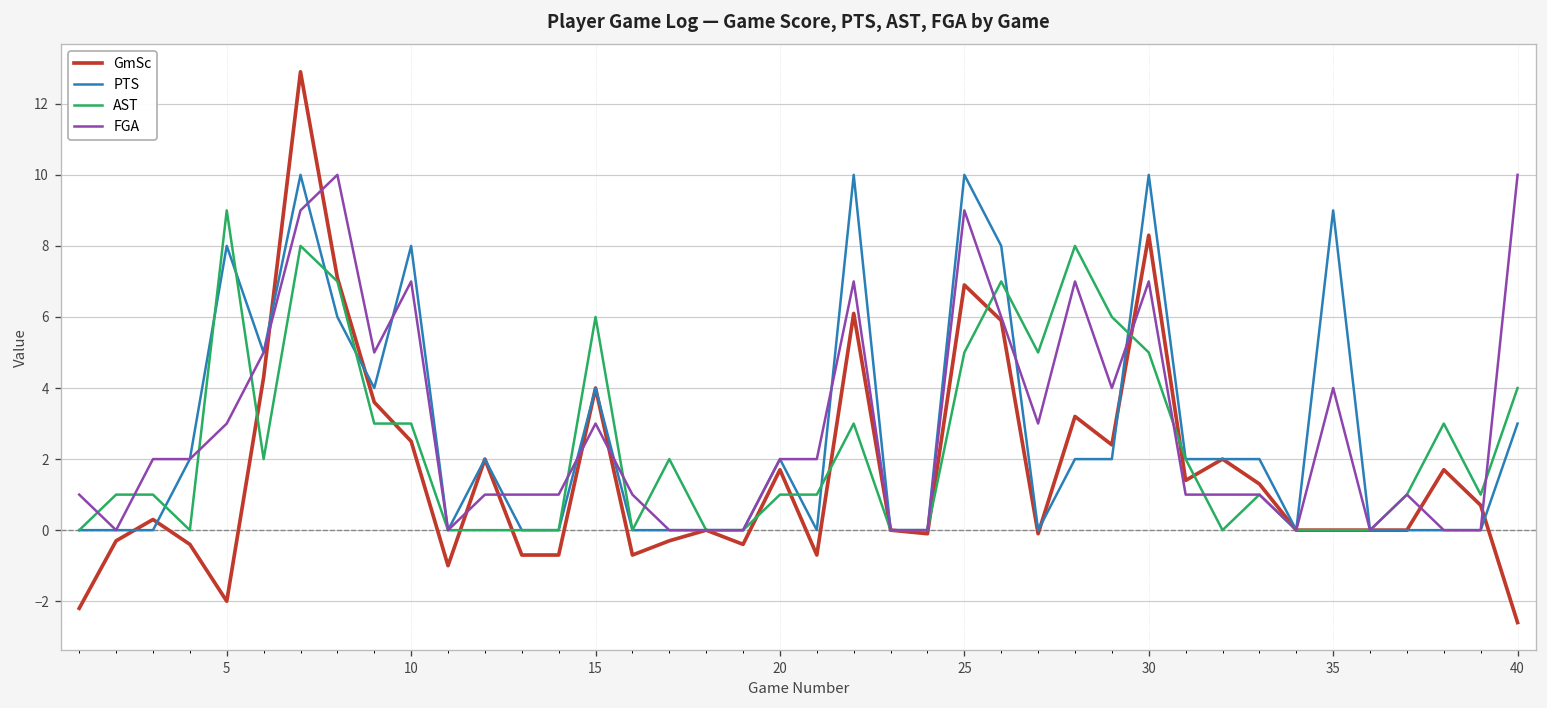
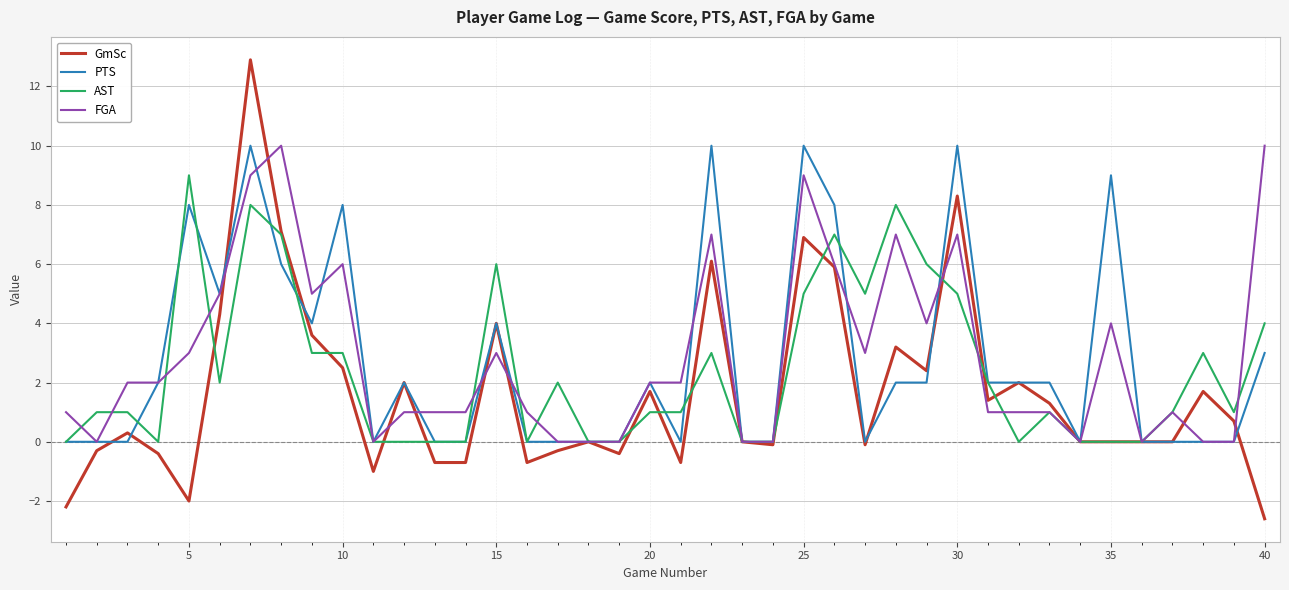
  {
    "GmSc": {
      "5": -2,
      "10": 2.5,
      "20": 1.7,
      "25": 6.9,
      "30": 8.3,
      "40": -2.6
    },
    "PTS": {
      "5": 8,
      "10": 8,
      "25": 10,
      "30": 10,
      "35": 9,
      "40": 3
    },
    "AST": {
      "5": 9,
      "10": 3,
      "15": 6,
      "20": 1,
      "25": 5,
      "30": 5,
      "40": 4
    },
    "FGA": {
      "5": 3,
-     "10": 7,
+     "10": 6,
      "15": 3,
      "25": 9,
      "30": 7,
      "35": 4,
      "40": 10
    }
  }
